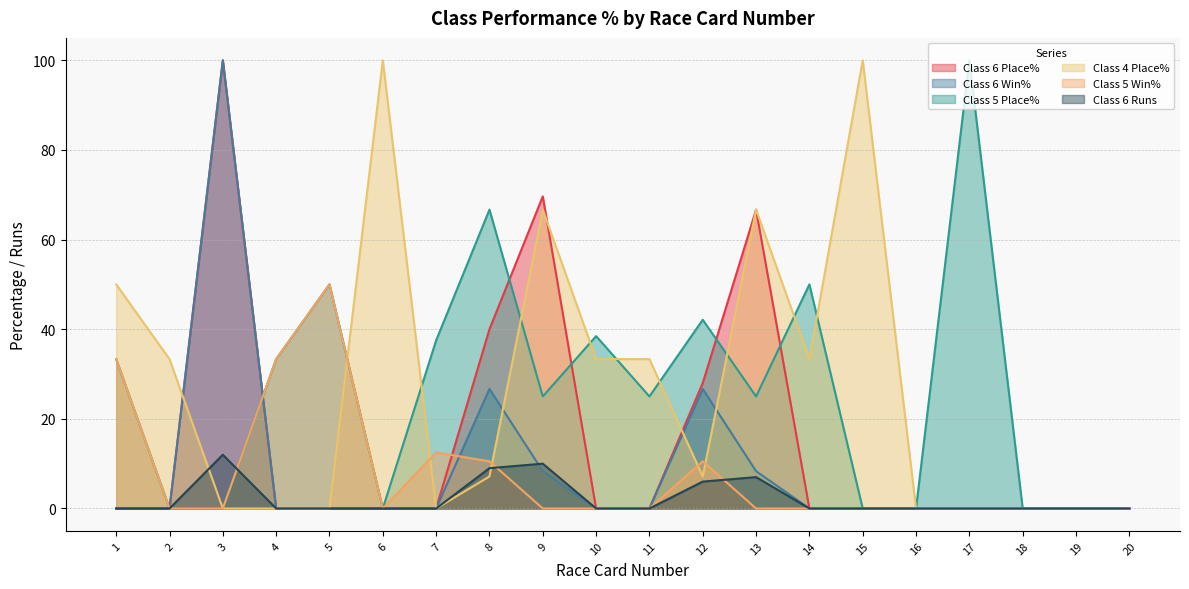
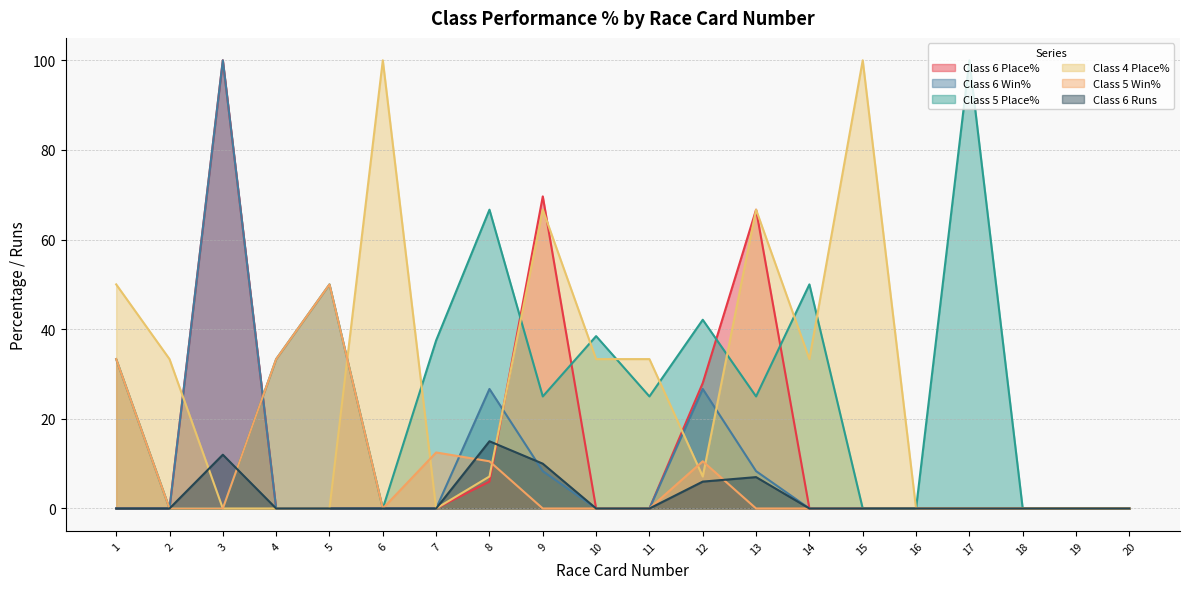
  {
    "Class 6 Place%": {
-     "8": 40,
+     "8": 6,
      "9": 70,
      "12": 28
    },
    "Class 6 Runs": {
      "3": 12,
-     "8": 9,
+     "8": 15,
      "9": 10,
      "12": 6,
      "13": 7
    }
  }
